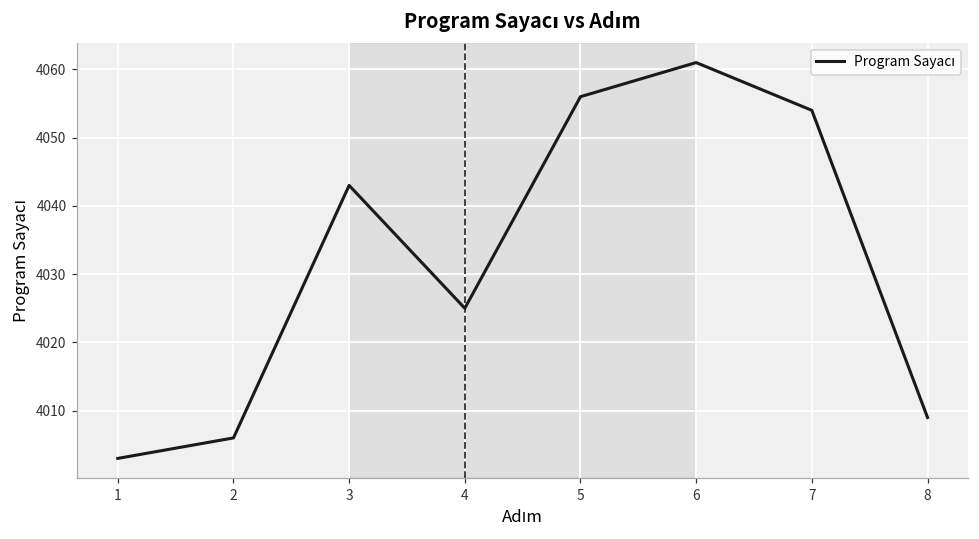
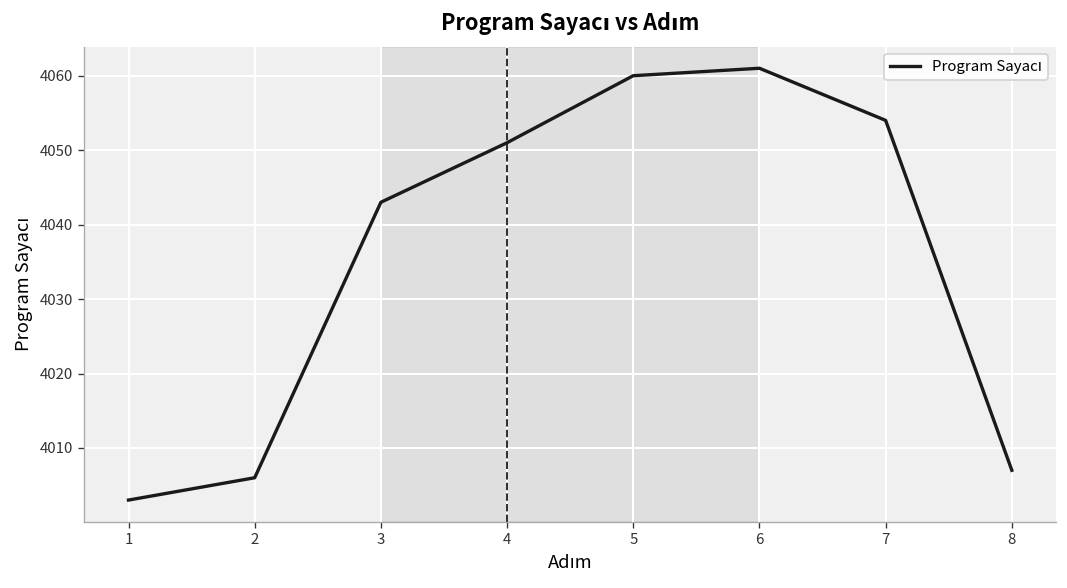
  {
    "1": 4003,
    "2": 4006,
    "3": 4043,
-   "4": 4025,
-   "5": 4056,
+   "4": 4051,
+   "5": 4060,
    "6": 4061,
    "7": 4054,
-   "8": 4009
+   "8": 4007
  }
